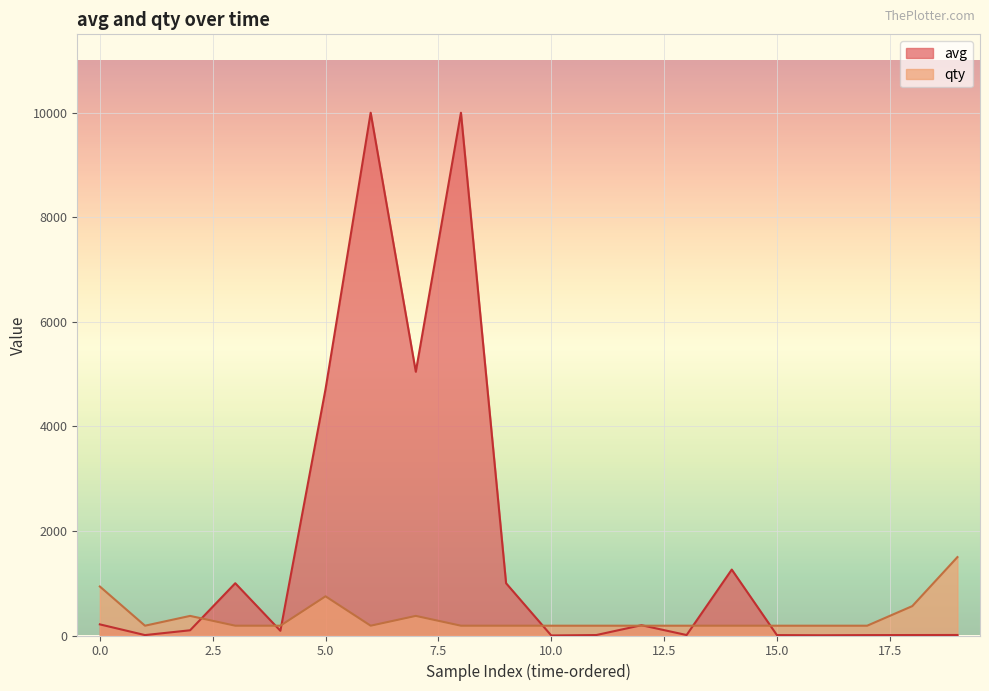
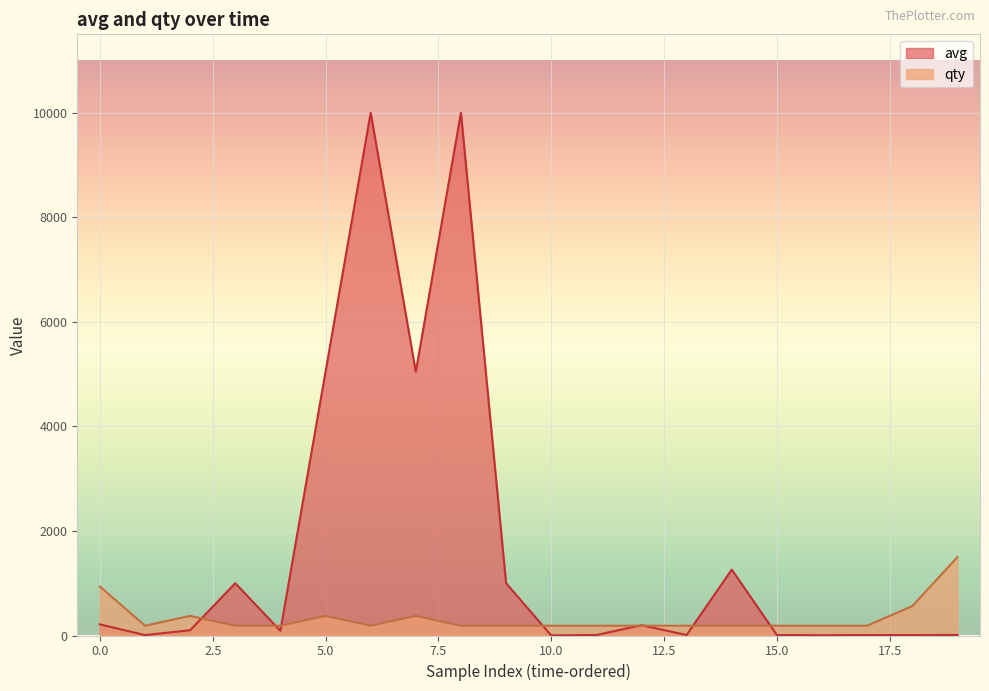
  {
    "avg": {
      "0.0": 200,
-     "5.0": 4700,
+     "5.0": 5000,
      "10.0": 0,
      "15.0": 0
    },
    "qty": {
      "0.0": 900,
-     "5.0": 800,
+     "5.0": 400,
      "10.0": 200,
      "15.0": 200
    }
  }
